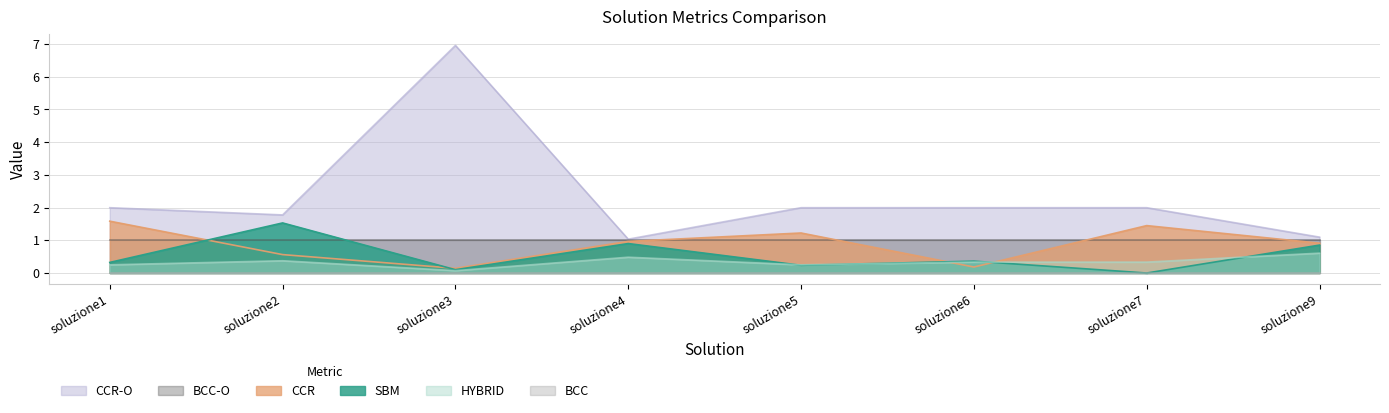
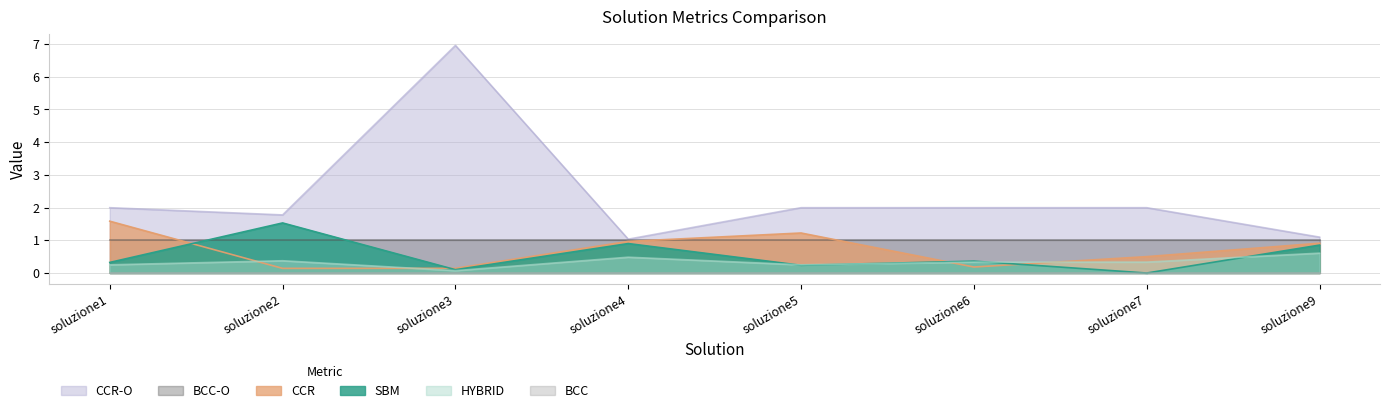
  {
    "BCC-O": {
      "soluzione1": 1.0,
      "soluzione2": 1.0,
      "soluzione3": 1.0,
      "soluzione5": 1.0,
      "soluzione6": 1.0,
      "soluzione7": 1.0,
      "soluzione9": 1.0
    },
    "CCR": {
      "soluzione1": 1.6,
-     "soluzione2": 0.6,
+     "soluzione2": 0.1,
      "soluzione5": 1.2,
      "soluzione6": 0.2,
-     "soluzione7": 1.4
+     "soluzione7": 0.5
    },
    "SBM": {
      "soluzione2": 1.5
    }
  }
